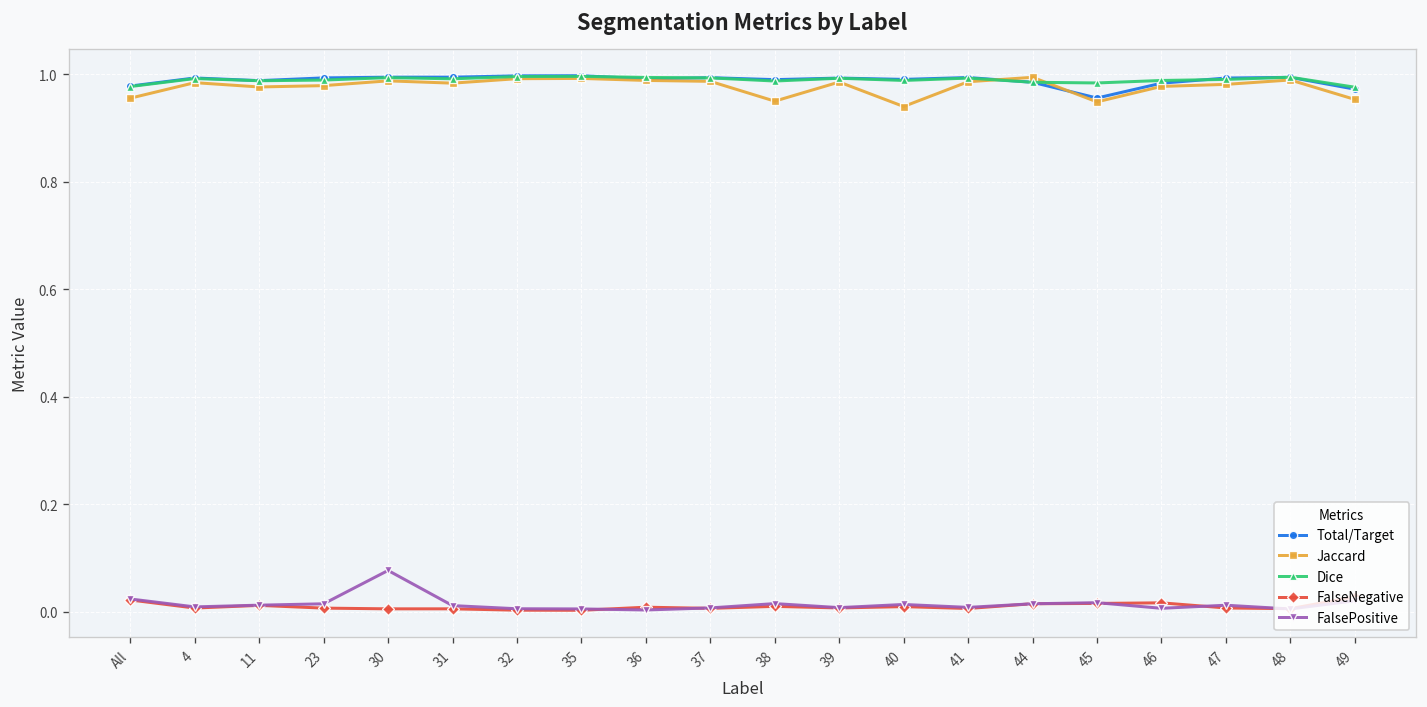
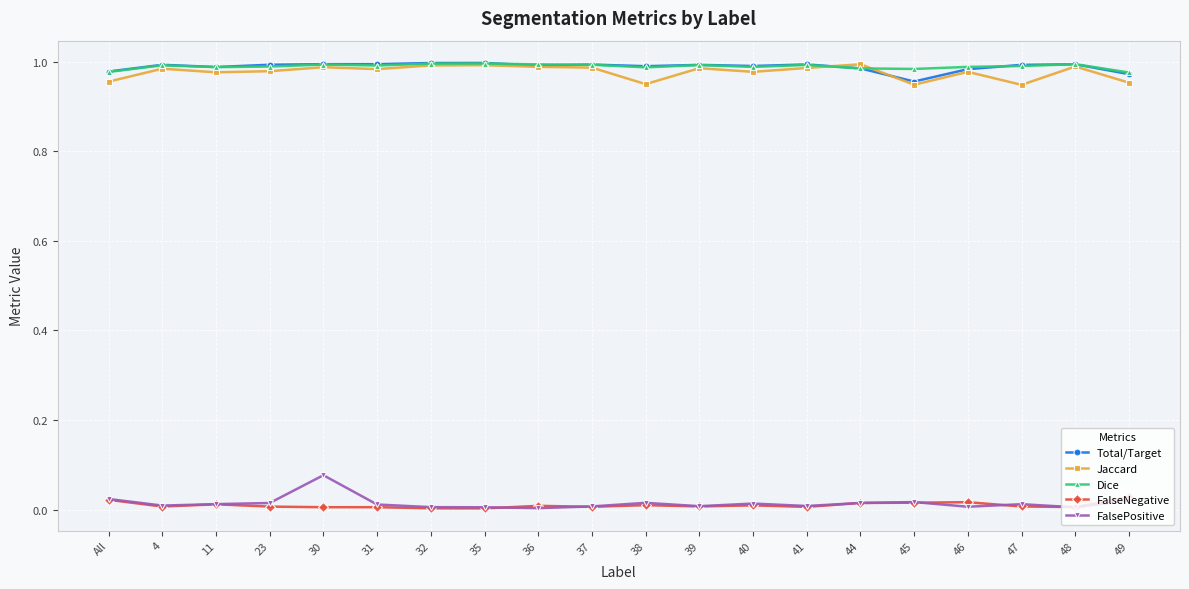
  {
    "Total/Target": {
      "45": 0.96
    },
    "Jaccard": {
      "All": 0.96,
      "4": 0.98,
      "11": 0.98,
      "23": 0.98,
      "30": 0.99,
      "31": 0.98,
      "37": 0.99,
      "38": 0.95,
      "39": 0.99,
-     "40": 0.94,
+     "40": 0.98,
      "41": 0.99,
      "44": 0.99,
      "45": 0.95,
      "46": 0.98,
-     "47": 0.98,
+     "47": 0.95,
      "49": 0.95
    },
    "Dice": {
      "45": 0.98
    },
    "FalseNegative": {
      "23": 0.01,
      "30": 0.01,
      "31": 0.01,
      "46": 0.02
    },
    "FalsePositive": {
      "23": 0.01,
      "30": 0.08,
      "31": 0.01,
      "46": 0.01
    }
  }
